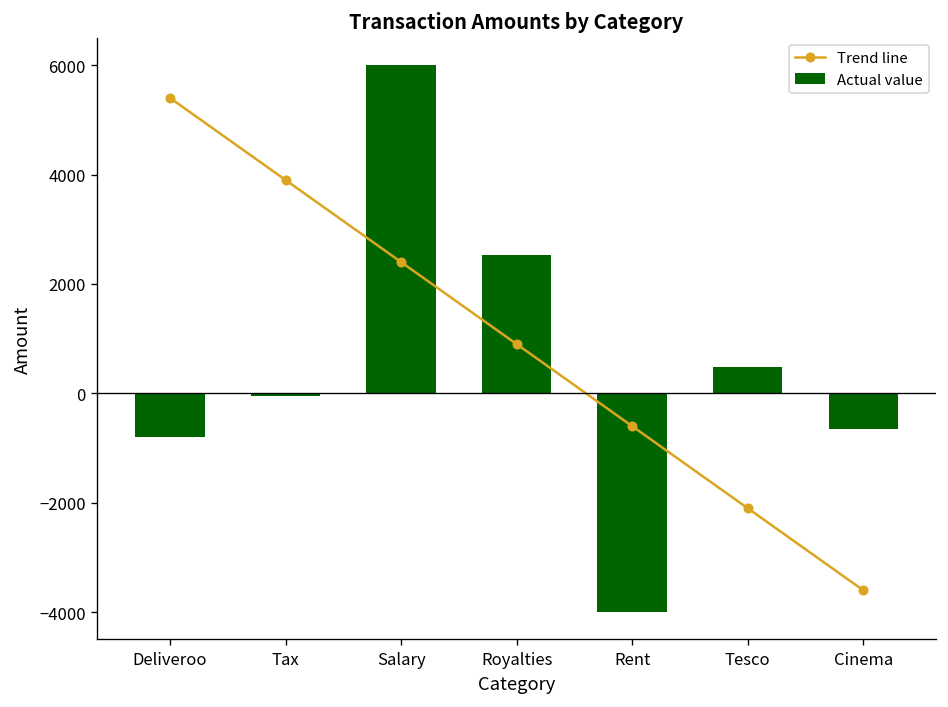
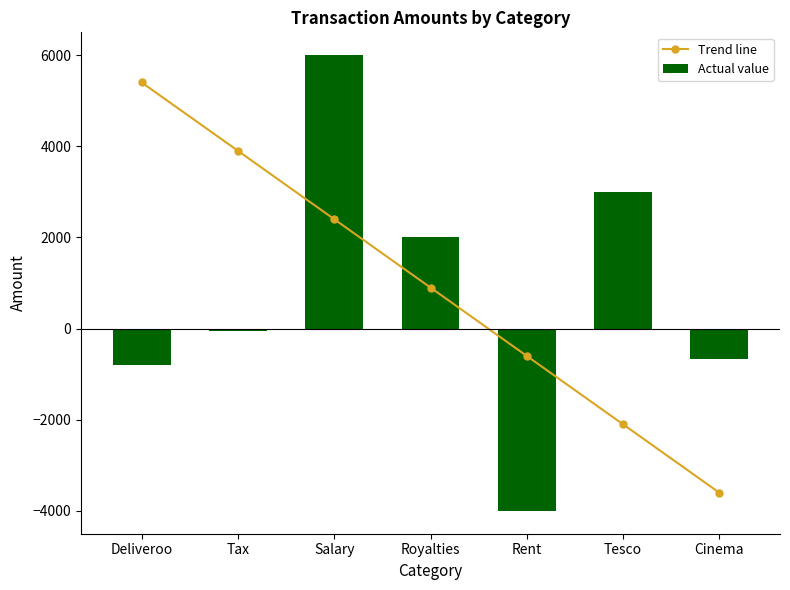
  {
    "Trend line": {
      "Deliveroo": 5400,
      "Tax": 3900,
      "Salary": 2400,
      "Royalties": 900,
      "Rent": -600,
      "Tesco": -2100,
      "Cinema": -3600
    },
    "Actual value": {
      "Deliveroo": -800,
      "Salary": 6000,
-     "Royalties": 2500,
+     "Royalties": 2000,
      "Rent": -4000,
-     "Tesco": 500,
+     "Tesco": 3000,
      "Cinema": -700
    }
  }
